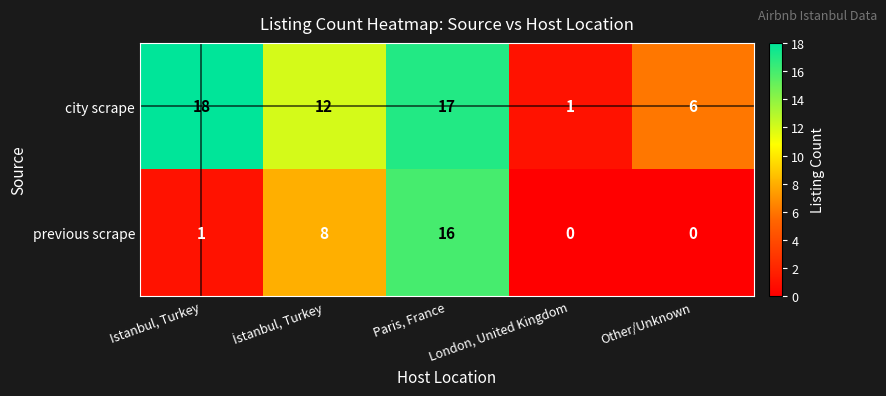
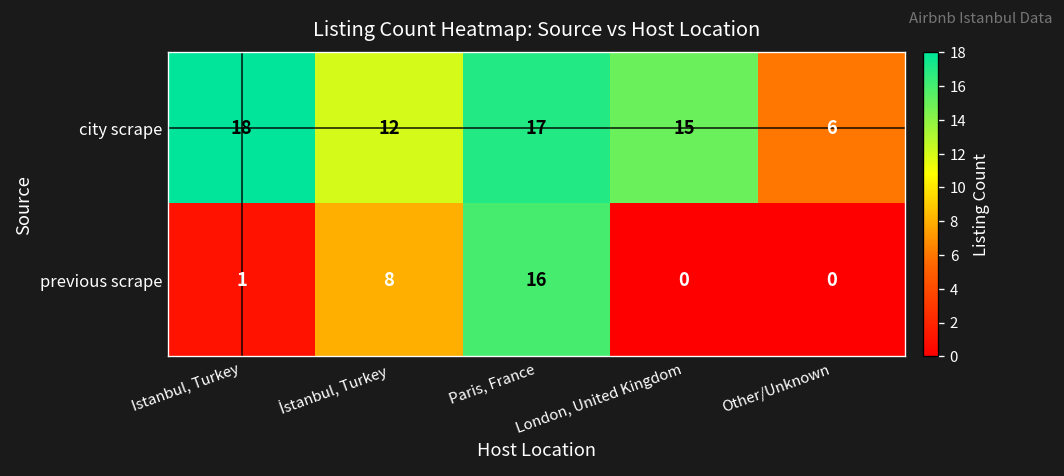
  {
    "city scrape": {
      "Istanbul, Turkey": 18,
      "İstanbul, Turkey": 12,
      "Paris, France": 17,
-     "London, United Kingdom": 1,
+     "London, United Kingdom": 15,
      "Other/Unknown": 6
    },
    "previous scrape": {
      "Istanbul, Turkey": 1,
      "İstanbul, Turkey": 8,
      "Paris, France": 16,
      "London, United Kingdom": 0,
      "Other/Unknown": 0
    }
  }
